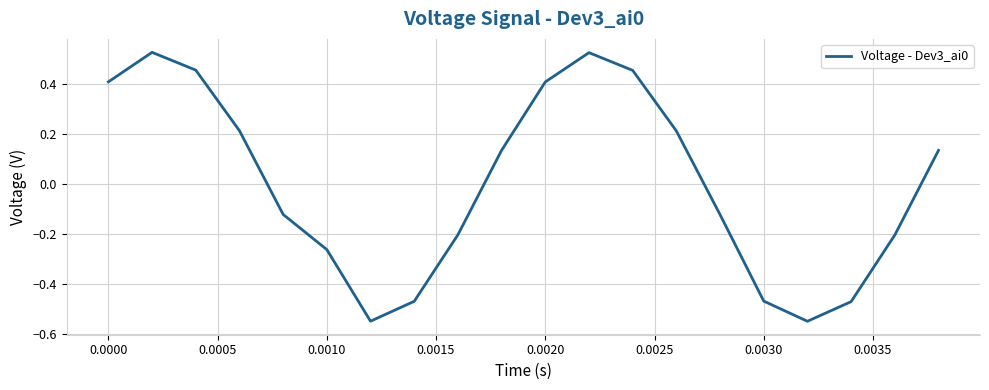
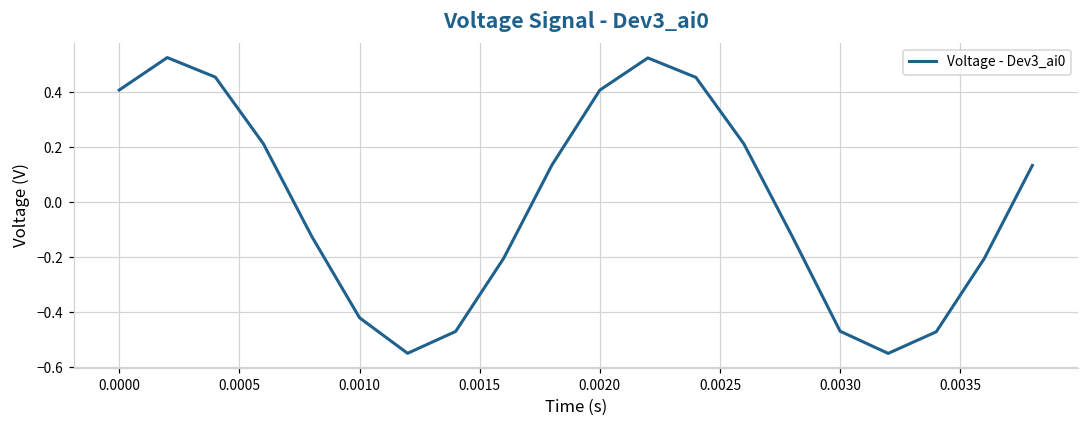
  {
    "0.0000": 0.41,
-   "0.0010": -0.26,
+   "0.0010": -0.42,
    "0.0020": 0.41,
    "0.0030": -0.47
  }
